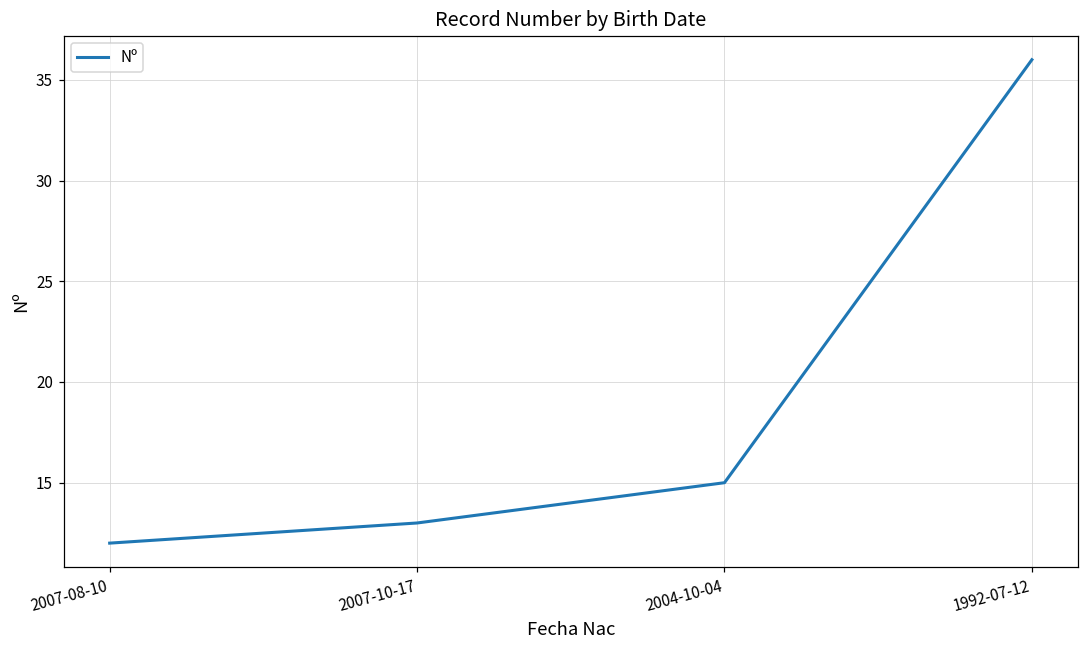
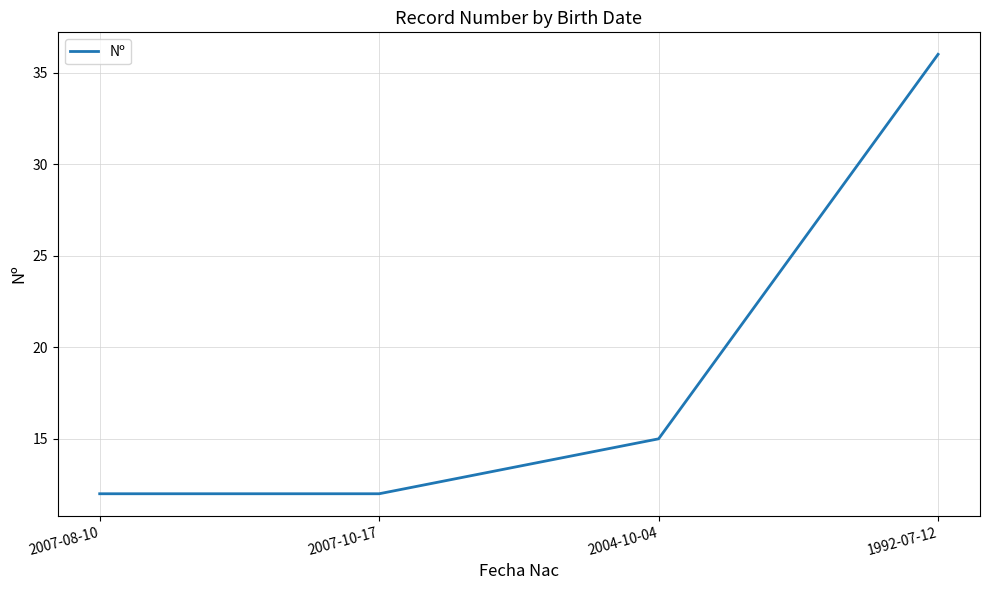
  {
    "2007-08-10": 12,
-   "2007-10-17": 13,
+   "2007-10-17": 12,
    "2004-10-04": 15,
    "1992-07-12": 36
  }
